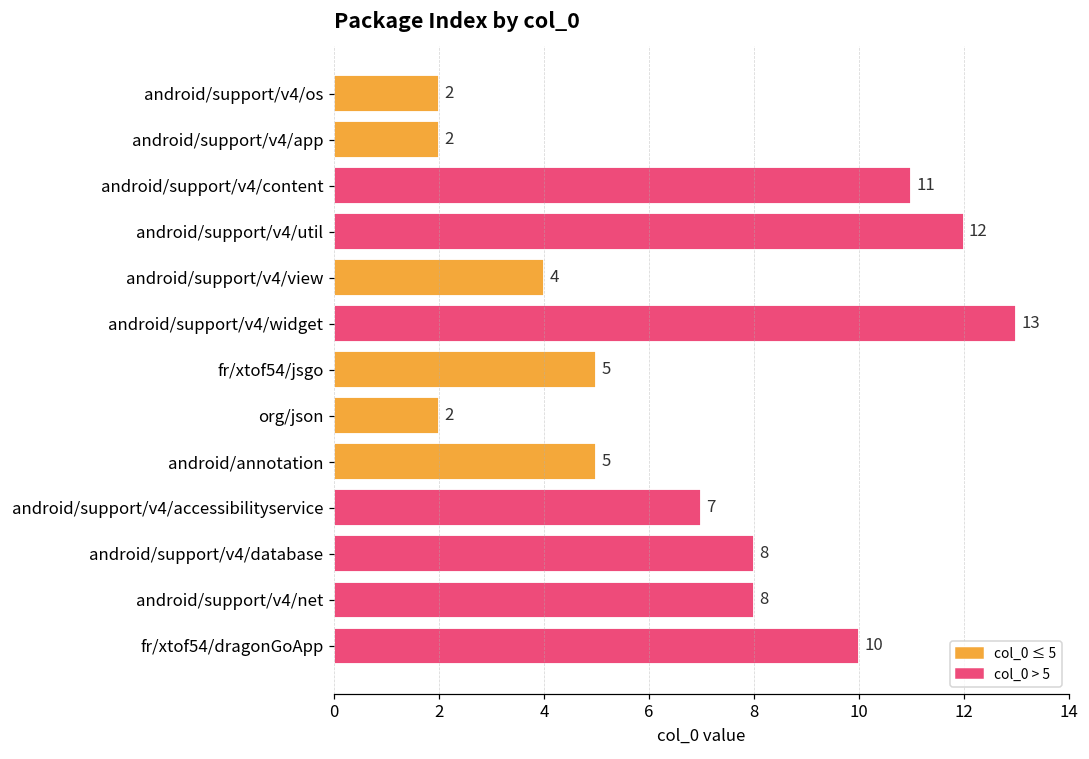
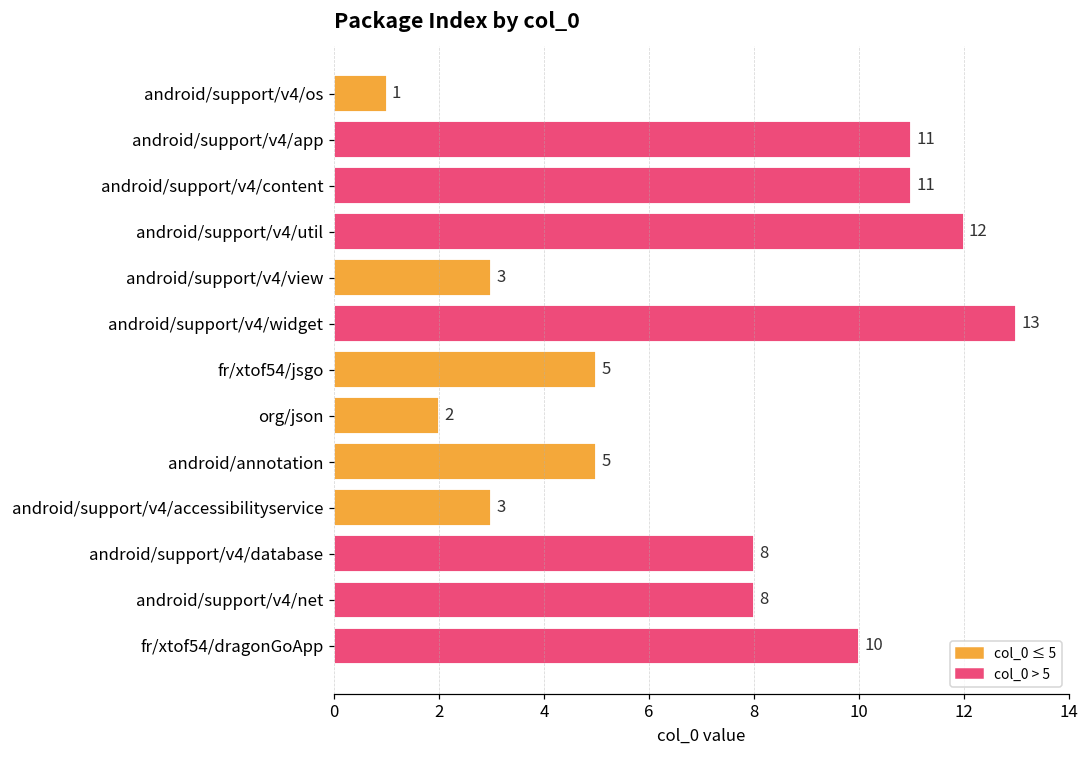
  {
-   "android/support/v4/os": 2,
-   "android/support/v4/app": 2,
+   "android/support/v4/os": 1,
+   "android/support/v4/app": 11,
    "android/support/v4/content": 11,
    "android/support/v4/util": 12,
-   "android/support/v4/view": 4,
+   "android/support/v4/view": 3,
    "android/support/v4/widget": 13,
    "fr/xtof54/jsgo": 5,
    "org/json": 2,
    "android/annotation": 5,
-   "android/support/v4/accessibilityservice": 7,
+   "android/support/v4/accessibilityservice": 3,
    "android/support/v4/database": 8,
    "android/support/v4/net": 8,
    "fr/xtof54/dragonGoApp": 10
  }
